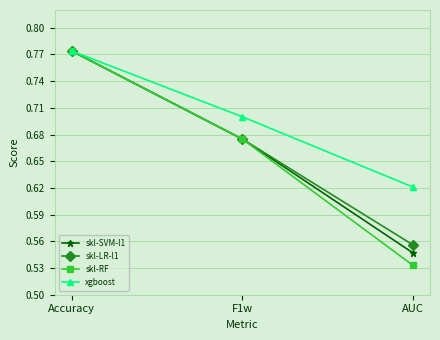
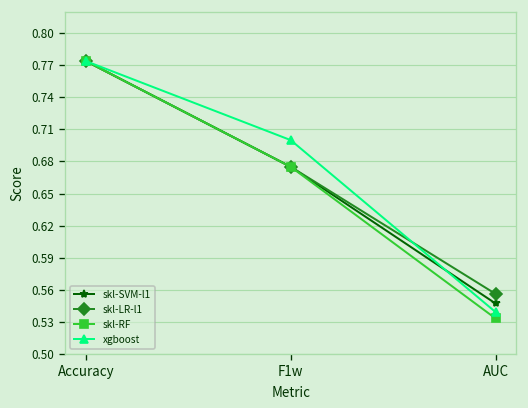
  {
    "skl-SVM-l1": {
      "AUC": 0.55
    },
    "skl-LR-l1": {
      "AUC": 0.56
    },
    "skl-RF": {
      "AUC": 0.53
    },
    "xgboost": {
      "F1w": 0.70,
-     "AUC": 0.62
+     "AUC": 0.54
    }
  }
